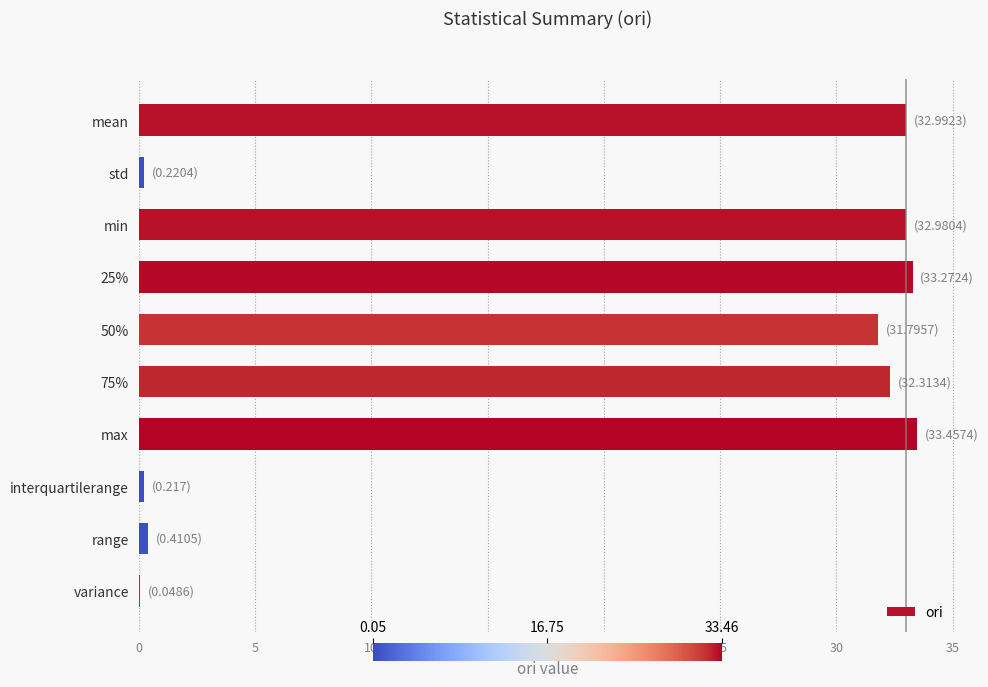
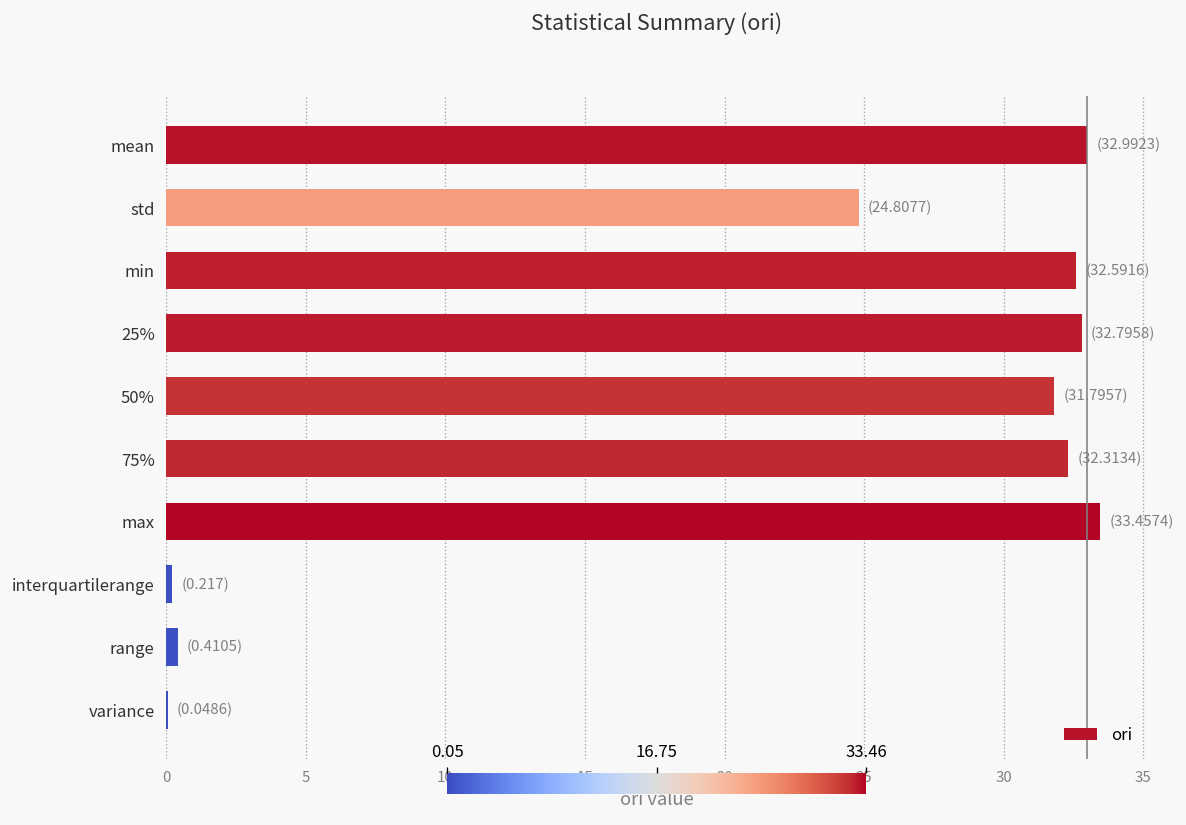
  {
    "mean": "(32.9923)",
-   "std": "(0.2204)",
-   "min": "(32.9804)",
-   "25%": "(33.2724)",
+   "std": "(24.8077)",
+   "min": "(32.5916)",
+   "25%": "(32.7958)",
    "50%": "(31.7957)",
    "75%": "(32.3134)",
    "max": "(33.4574)",
    "interquartilerange": "(0.217)",
    "range": "(0.4105)",
    "variance": "(0.0486)"
  }
